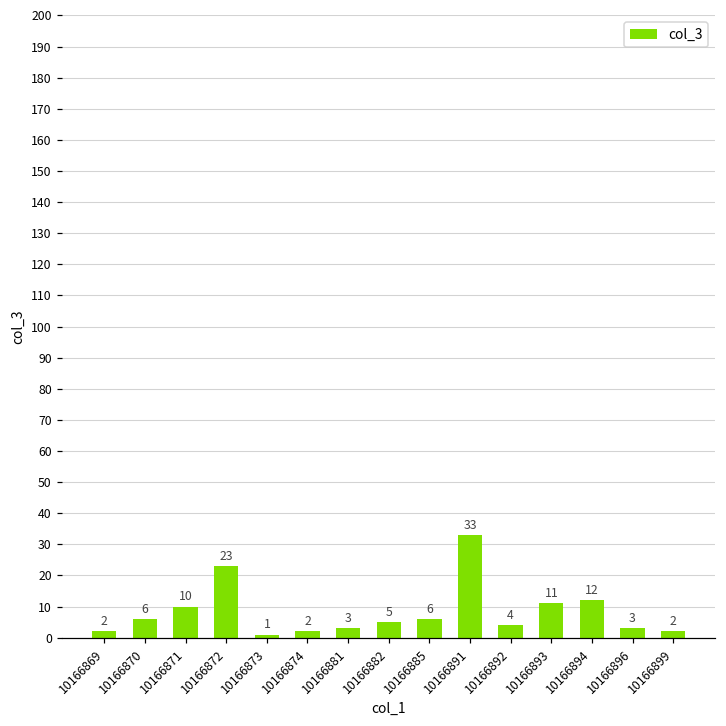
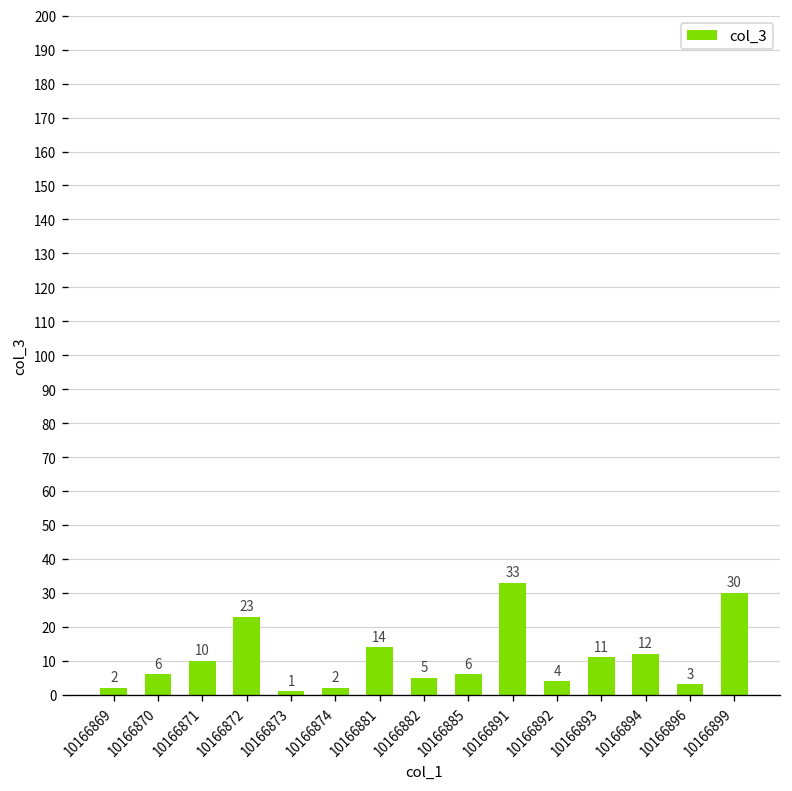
  {
    "10166869": 2,
    "10166870": 6,
    "10166871": 10,
    "10166872": 23,
    "10166873": 1,
    "10166874": 2,
-   "10166881": 3,
+   "10166881": 14,
    "10166882": 5,
    "10166885": 6,
    "10166891": 33,
    "10166892": 4,
    "10166893": 11,
    "10166894": 12,
    "10166896": 3,
-   "10166899": 2
+   "10166899": 30
  }
